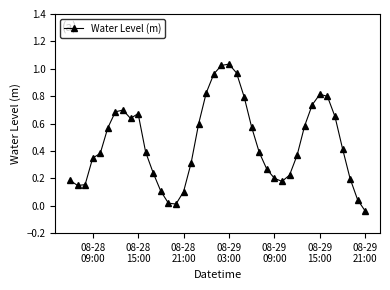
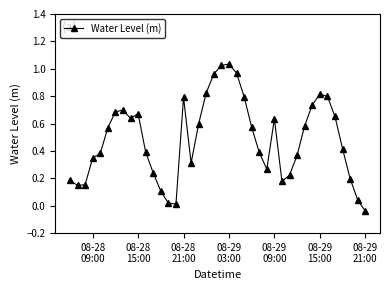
  {
    "08-28 09:00": 0.35,
    "08-28 15:00": 0.67,
-   "08-28 21:00": 0.10,
+   "08-28 21:00": 0.79,
    "08-29 03:00": 1.03,
-   "08-29 09:00": 0.20,
+   "08-29 09:00": 0.63,
    "08-29 15:00": 0.81,
    "08-29 21:00": -0.04
  }
